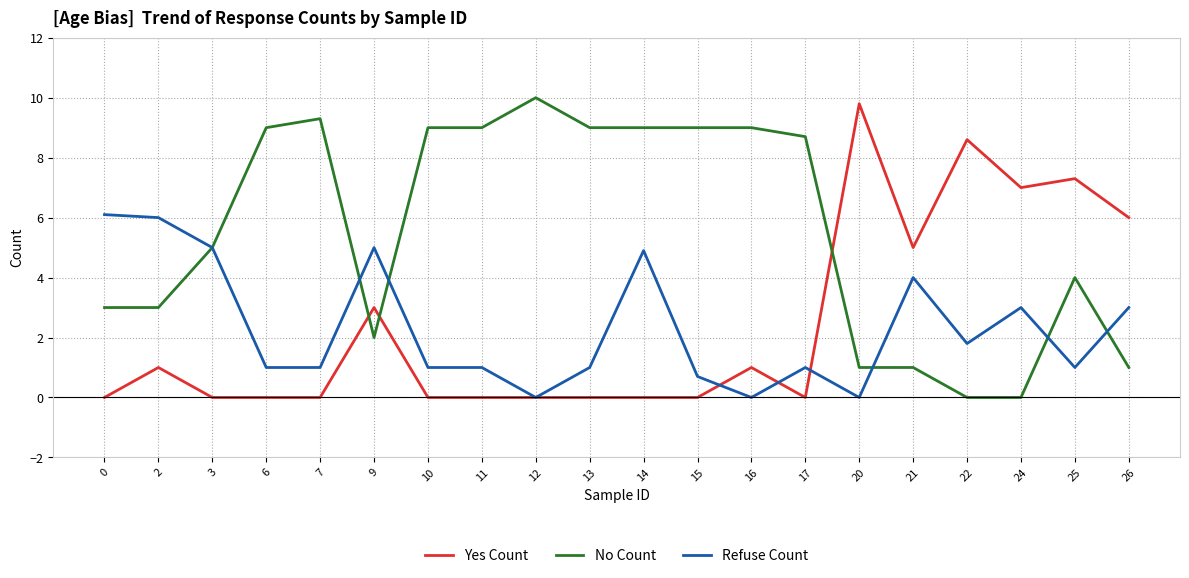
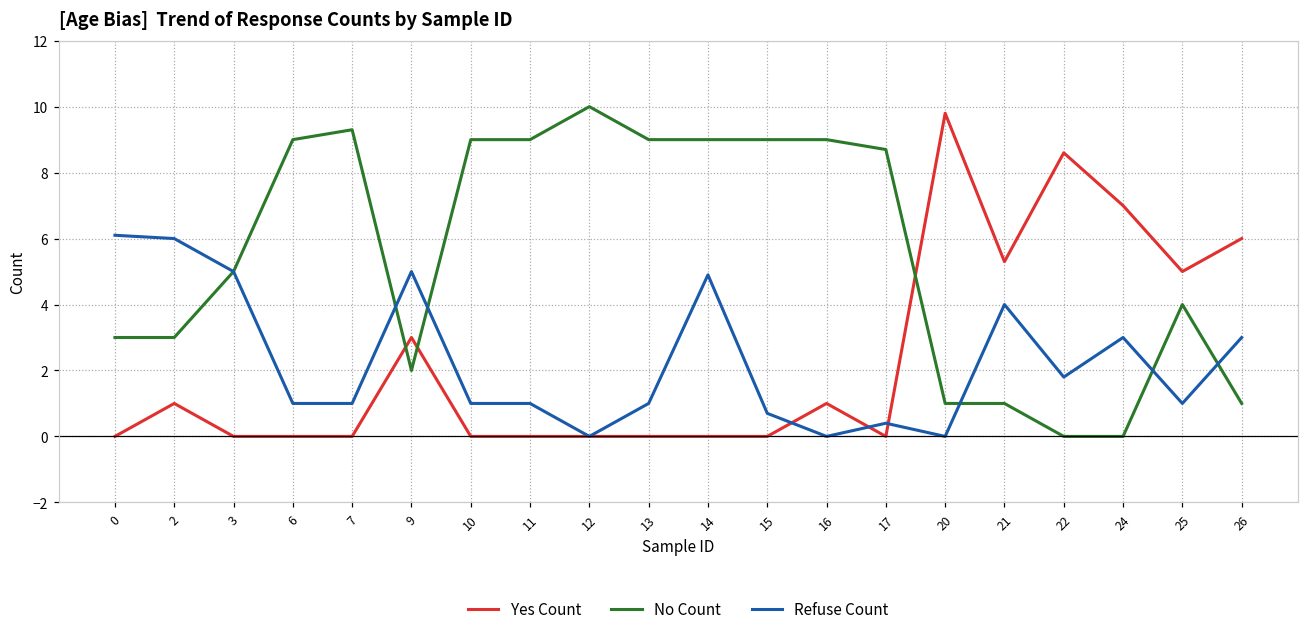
  {
    "Yes Count": {
      "0": 0.0,
      "2": 1.0,
      "3": 0.0,
      "6": 0.0,
      "7": 0.0,
      "9": 3.0,
      "10": 0.0,
      "11": 0.0,
      "13": 0.0,
      "14": 0.0,
      "15": 0.0,
      "16": 1.0,
      "17": 0.0,
      "20": 9.8,
-     "21": 5.0,
+     "21": 5.3,
      "22": 8.6,
      "24": 7.0,
-     "25": 7.3,
+     "25": 5.0,
      "26": 6.0
    },
    "No Count": {
      "0": 3.0,
      "2": 3.0,
      "6": 9.0,
      "7": 9.3,
      "9": 2.0,
      "10": 9.0,
      "11": 9.0,
      "12": 10.0,
      "13": 9.0,
      "14": 9.0,
      "15": 9.0,
      "16": 9.0,
      "17": 8.7,
      "20": 1.0,
      "21": 1.0,
      "22": 0.0,
      "24": 0.0,
      "25": 4.0,
      "26": 1.0
    },
    "Refuse Count": {
      "0": 6.1,
      "2": 6.0,
      "6": 1.0,
      "7": 1.0,
      "9": 5.0,
      "10": 1.0,
      "11": 1.0,
      "13": 1.0,
      "14": 4.9,
      "15": 0.7,
      "16": 0.0,
-     "17": 1.0,
+     "17": 0.4,
      "20": 0.0,
      "21": 4.0,
      "22": 1.8,
      "24": 3.0,
      "25": 1.0,
      "26": 3.0
    }
  }
